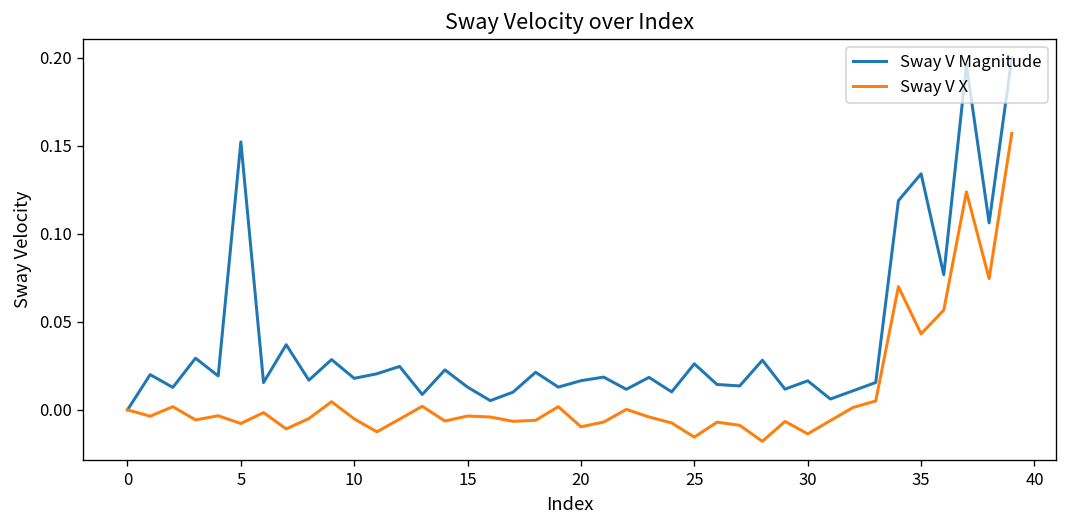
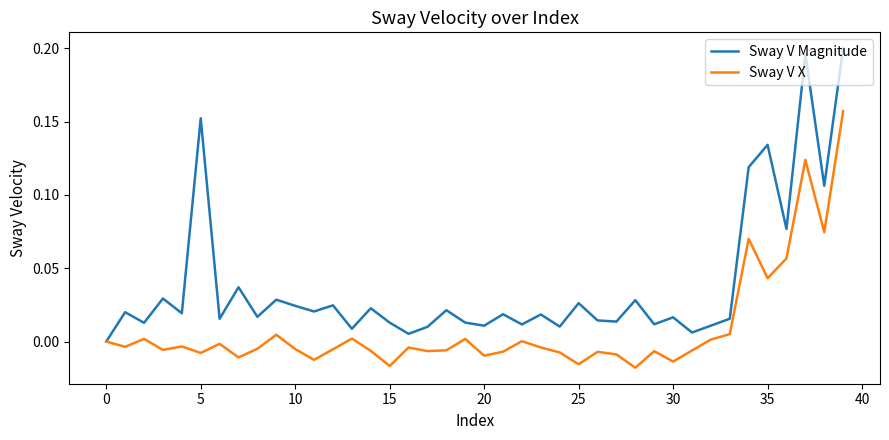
  {
    "Sway V Magnitude": {
      "5": 0.152,
-     "10": 0.018,
+     "10": 0.024,
      "15": 0.013,
-     "20": 0.017,
+     "20": 0.011,
      "25": 0.026,
      "30": 0.017,
      "35": 0.134
    },
    "Sway V X": {
      "5": -0.008,
      "10": -0.005,
-     "15": -0.004,
+     "15": -0.017,
      "20": -0.010,
      "25": -0.016,
      "30": -0.014,
      "35": 0.043
    }
  }
